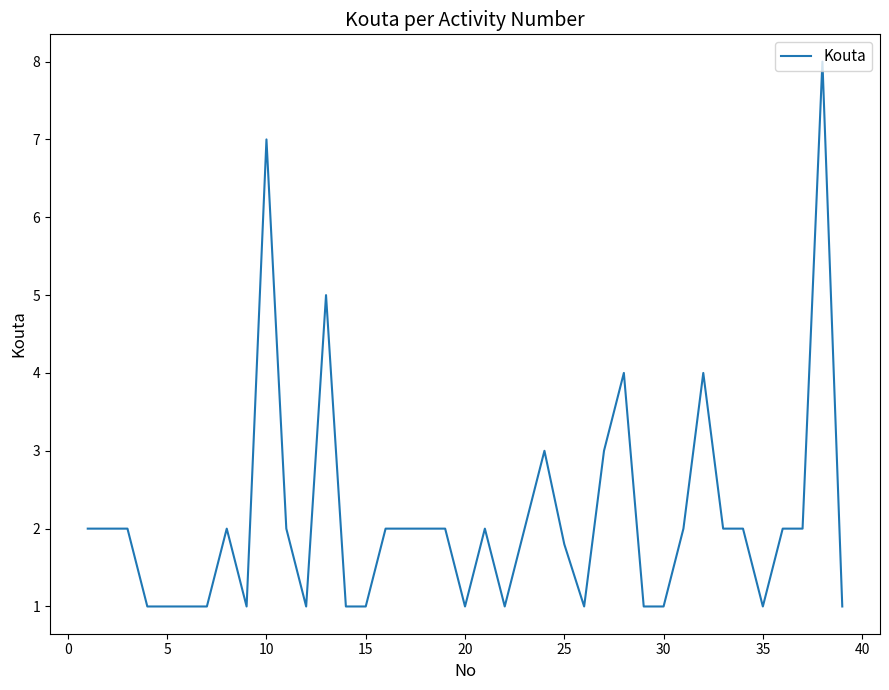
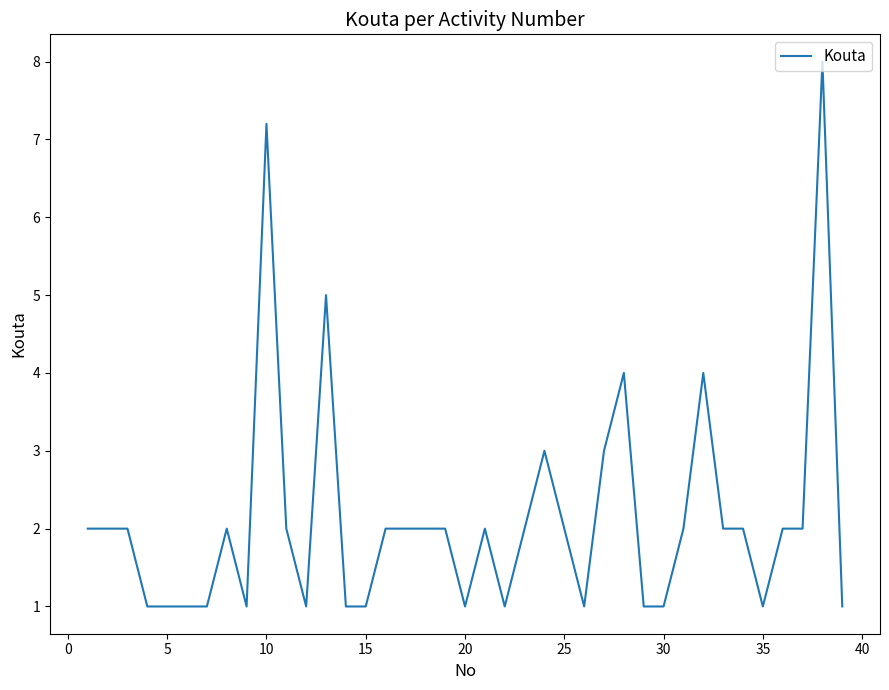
  {
    "5": 1.0,
-   "10": 7.0,
+   "10": 7.2,
    "15": 1.0,
    "20": 1.0,
-   "25": 1.8,
+   "25": 2.0,
    "30": 1.0,
    "35": 1.0
  }
